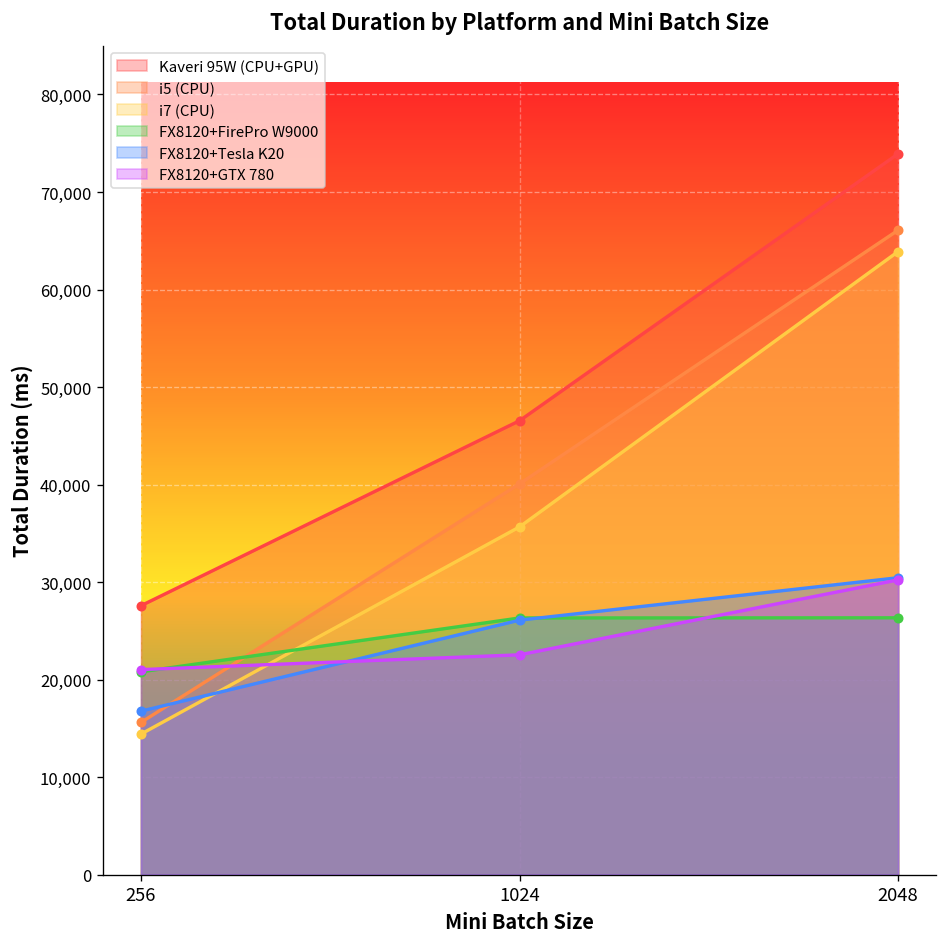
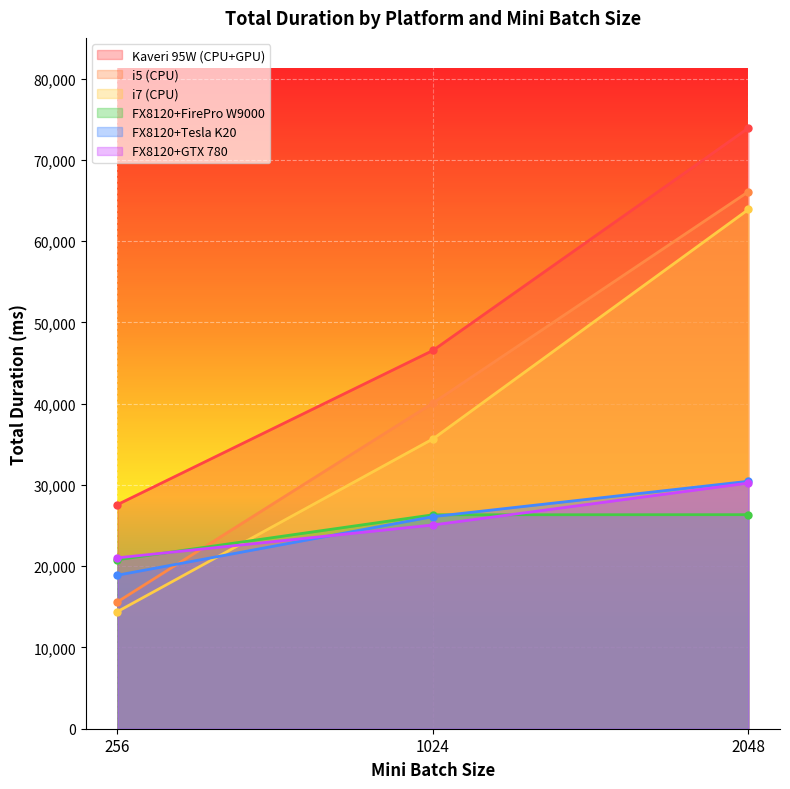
  {
    "FX8120+FirePro W9000": {
      "2048": "26,000"
    },
    "FX8120+Tesla K20": {
-     "256": "17,000"
+     "256": "19,000"
    },
    "FX8120+GTX 780": {
-     "1024": "23,000"
+     "1024": "25,000"
    }
  }
